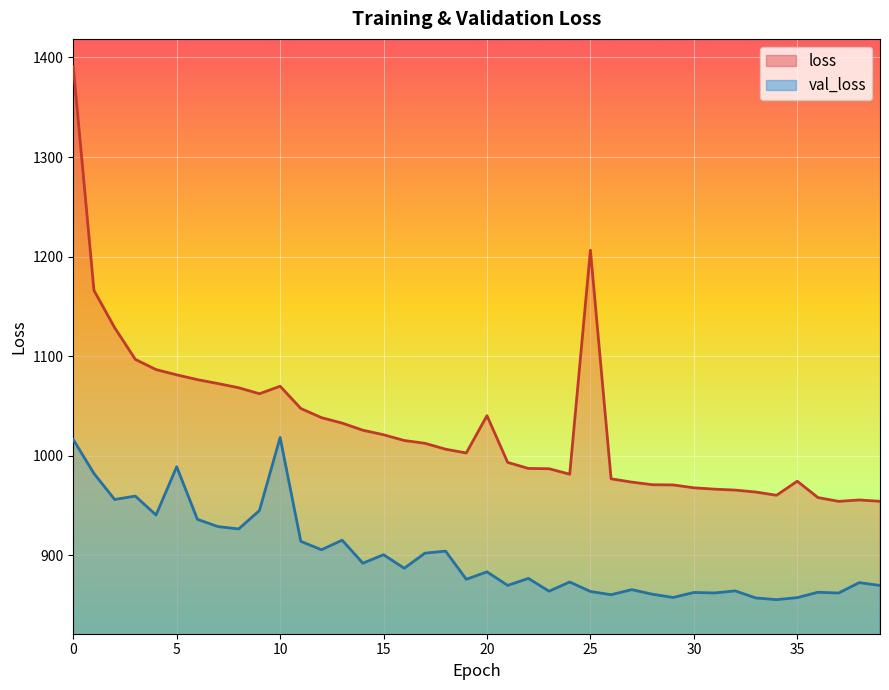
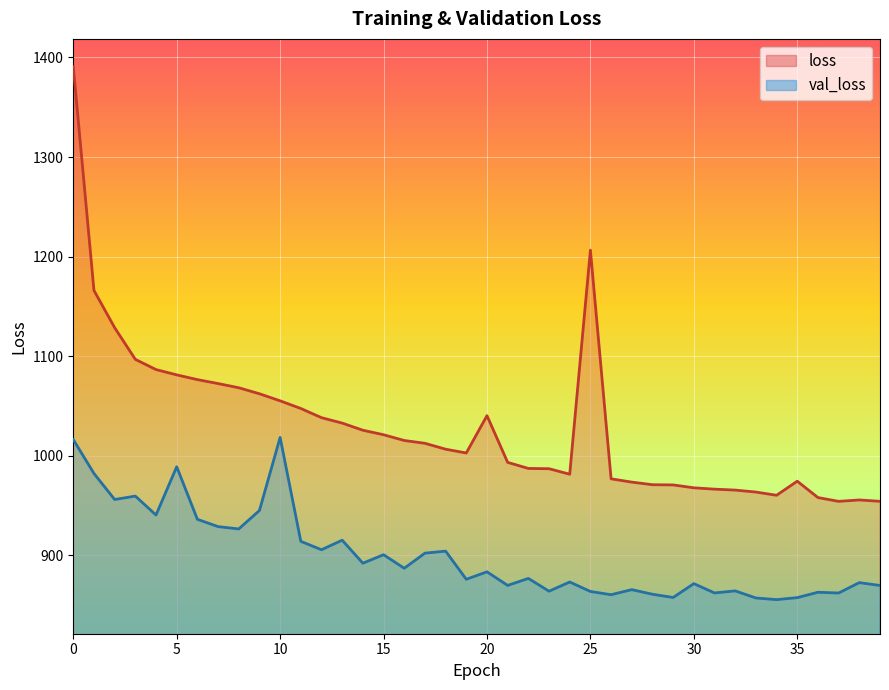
  {
    "loss": {
      "0": 1390,
      "5": 1080,
-     "10": 1070,
+     "10": 1060,
      "15": 1020,
      "20": 1040,
      "25": 1210,
      "30": 970,
      "35": 970
    },
    "val_loss": {
      "0": 1020,
      "5": 990,
      "10": 1020,
      "15": 900,
      "20": 880,
      "25": 860,
-     "30": 860,
+     "30": 870,
      "35": 860
    }
  }
